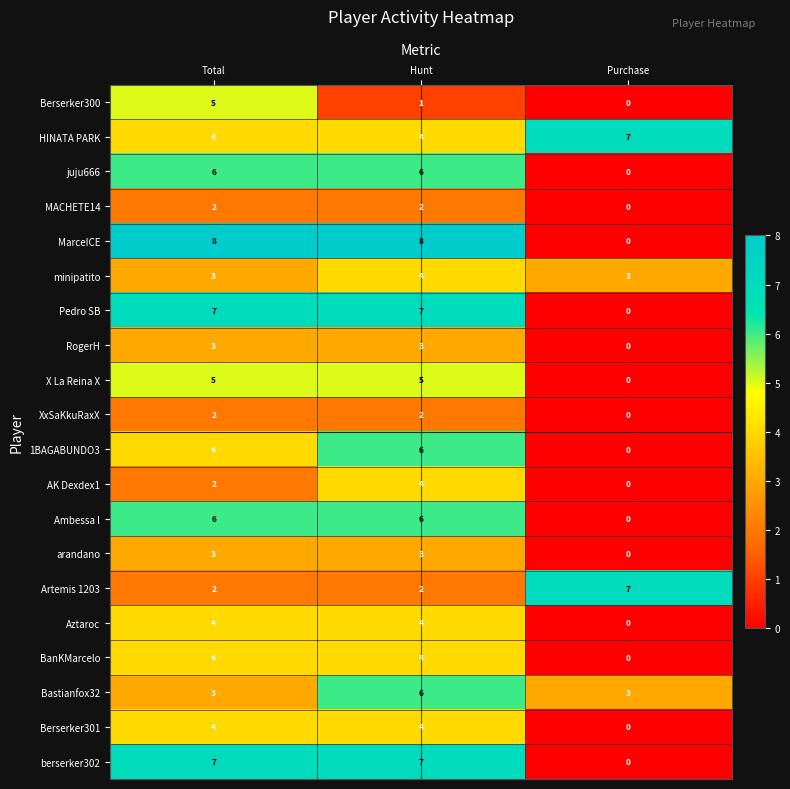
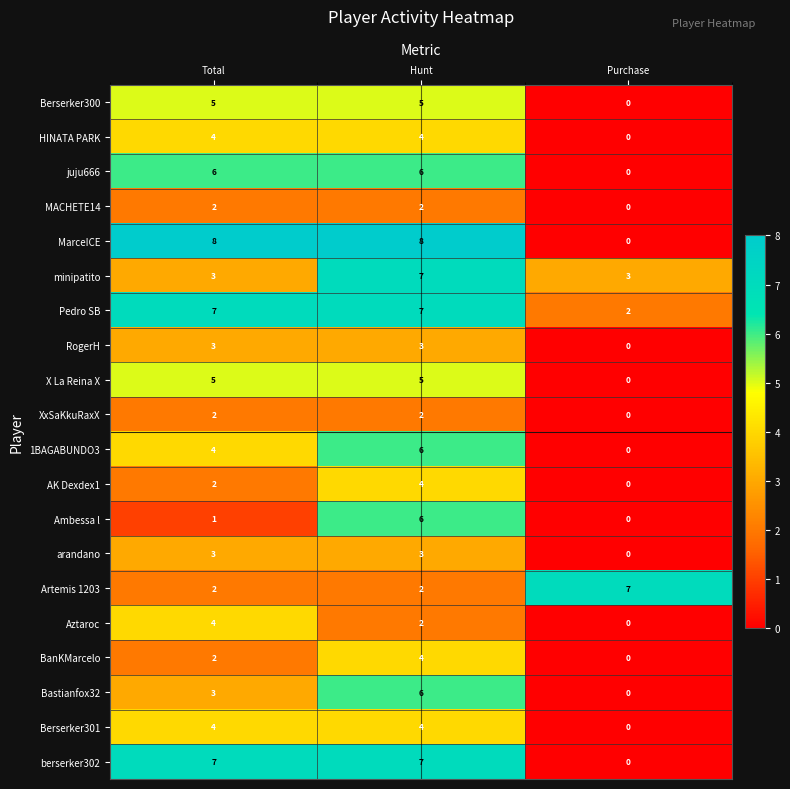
  {
    "Berserker300": {
      "Total": 5,
-     "Hunt": 1,
+     "Hunt": 5,
      "Purchase": 0
    },
    "HINATA PARK": {
      "Total": 4,
      "Hunt": 4,
-     "Purchase": 7
+     "Purchase": 0
    },
    "juju666": {
      "Total": 6,
      "Hunt": 6,
      "Purchase": 0
    },
    "MACHETE14": {
      "Total": 2,
      "Hunt": 2,
      "Purchase": 0
    },
    "MarceICE": {
      "Total": 8,
      "Hunt": 8,
      "Purchase": 0
    },
    "minipatito": {
      "Total": 3,
-     "Hunt": 4,
+     "Hunt": 7,
      "Purchase": 3
    },
    "Pedro SB": {
      "Total": 7,
      "Hunt": 7,
-     "Purchase": 0
+     "Purchase": 2
    },
    "RogerH": {
      "Total": 3,
      "Hunt": 3,
      "Purchase": 0
    },
    "X La Reina X": {
      "Total": 5,
      "Hunt": 5,
      "Purchase": 0
    },
    "XxSaKkuRaxX": {
      "Total": 2,
      "Hunt": 2,
      "Purchase": 0
    },
    "1BAGABUNDO3": {
      "Total": 4,
      "Hunt": 6,
      "Purchase": 0
    },
    "AK Dexdex1": {
      "Total": 2,
      "Hunt": 4,
      "Purchase": 0
    },
    "Ambessa l": {
-     "Total": 6,
+     "Total": 1,
      "Hunt": 6,
      "Purchase": 0
    },
    "arandano": {
      "Total": 3,
      "Hunt": 3,
      "Purchase": 0
    },
    "Artemis 1203": {
      "Total": 2,
      "Hunt": 2,
      "Purchase": 7
    },
    "Aztaroc": {
      "Total": 4,
-     "Hunt": 4,
+     "Hunt": 2,
      "Purchase": 0
    },
    "BanKMarcelo": {
-     "Total": 4,
+     "Total": 2,
      "Hunt": 4,
      "Purchase": 0
    },
    "Bastianfox32": {
      "Total": 3,
      "Hunt": 6,
-     "Purchase": 3
+     "Purchase": 0
    },
    "Berserker301": {
      "Total": 4,
      "Hunt": 4,
      "Purchase": 0
    },
    "berserker302": {
      "Total": 7,
      "Hunt": 7,
      "Purchase": 0
    }
  }
